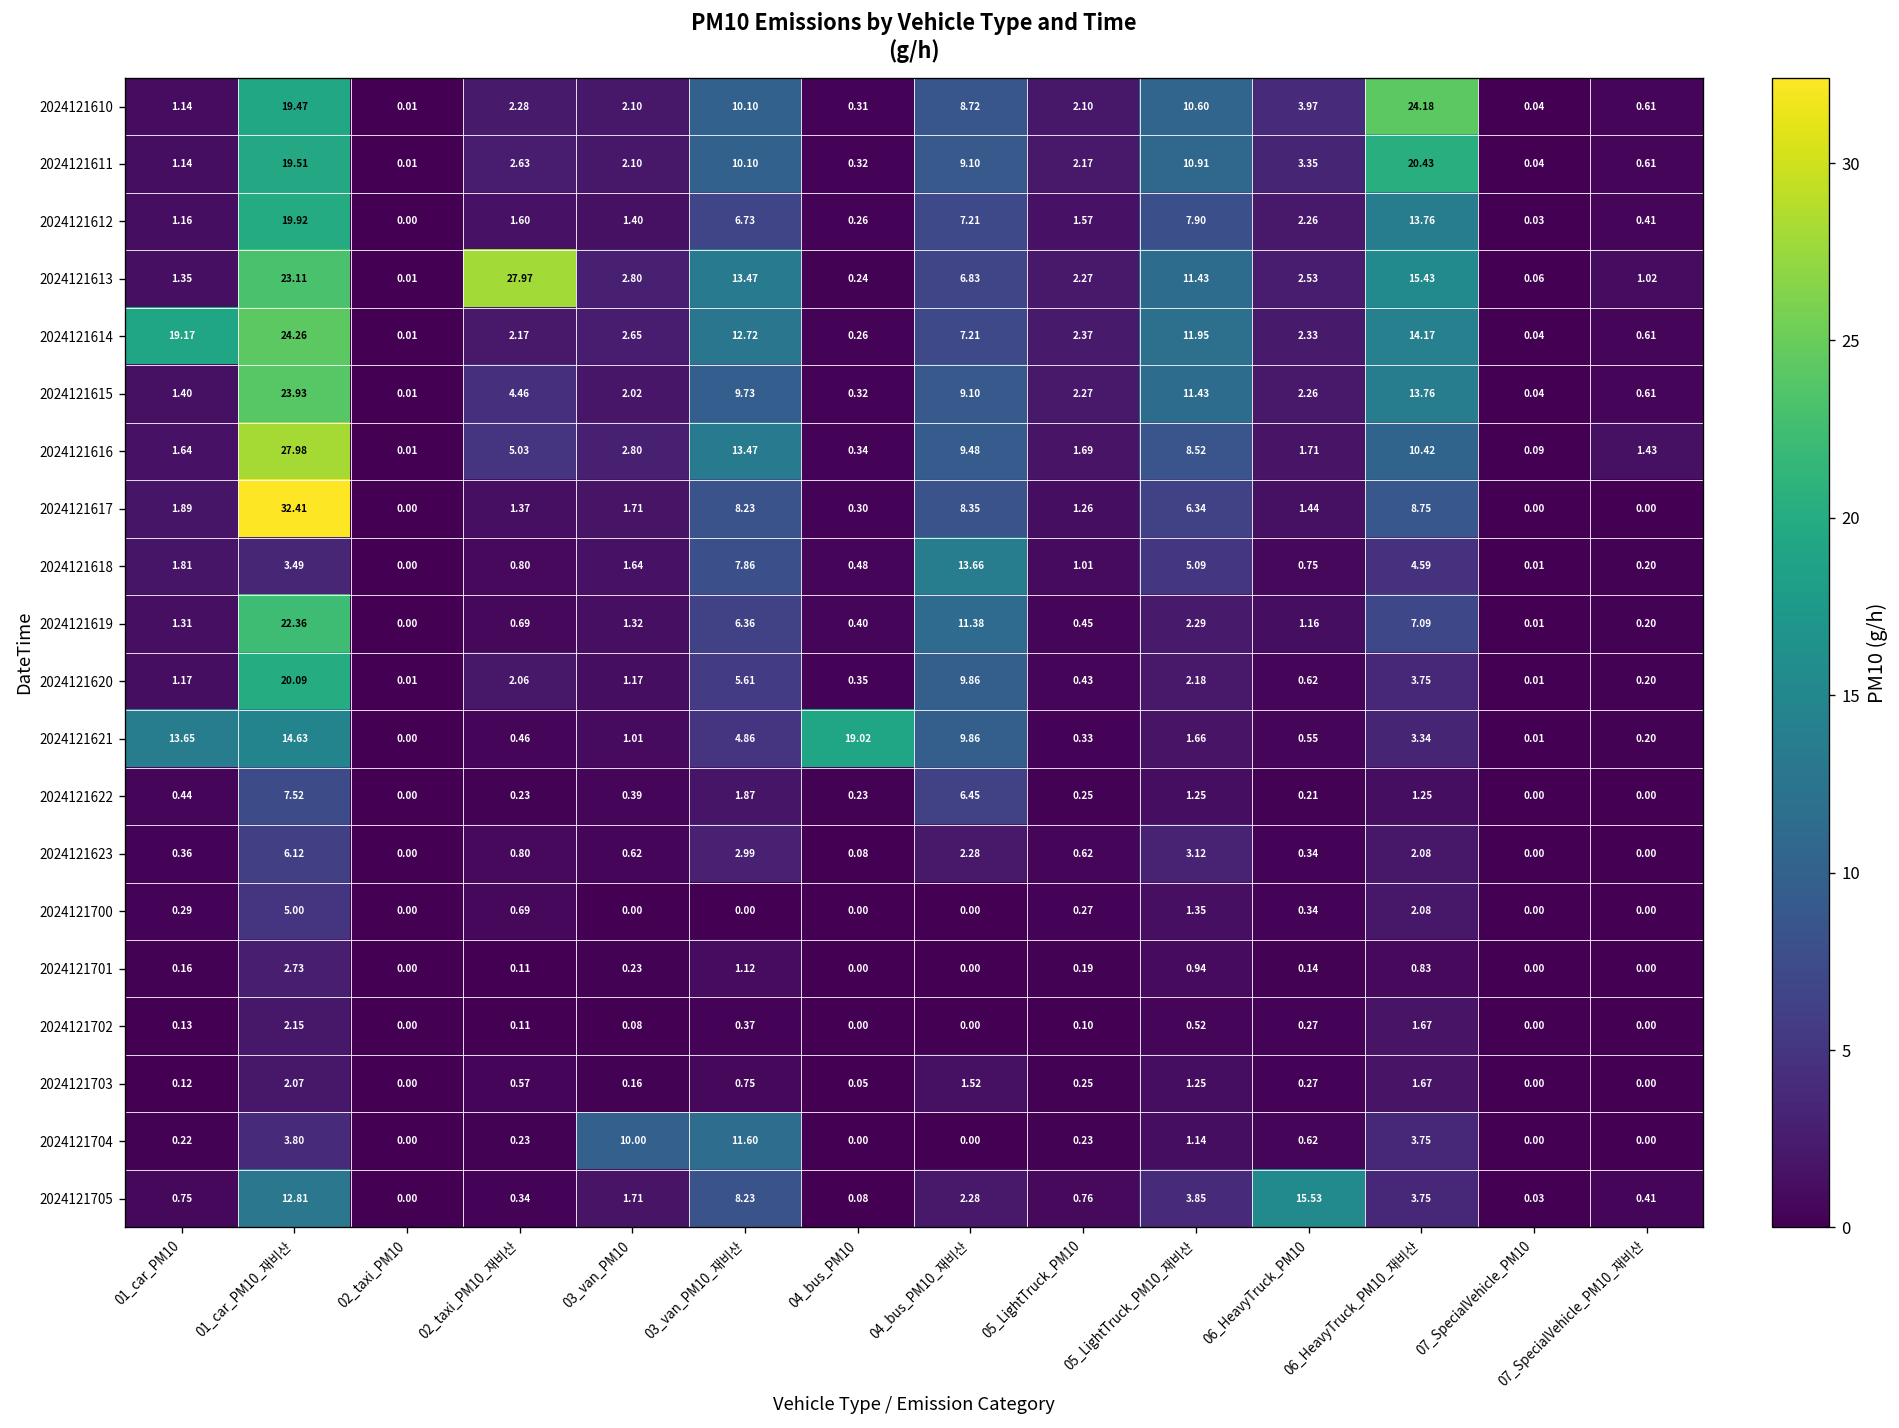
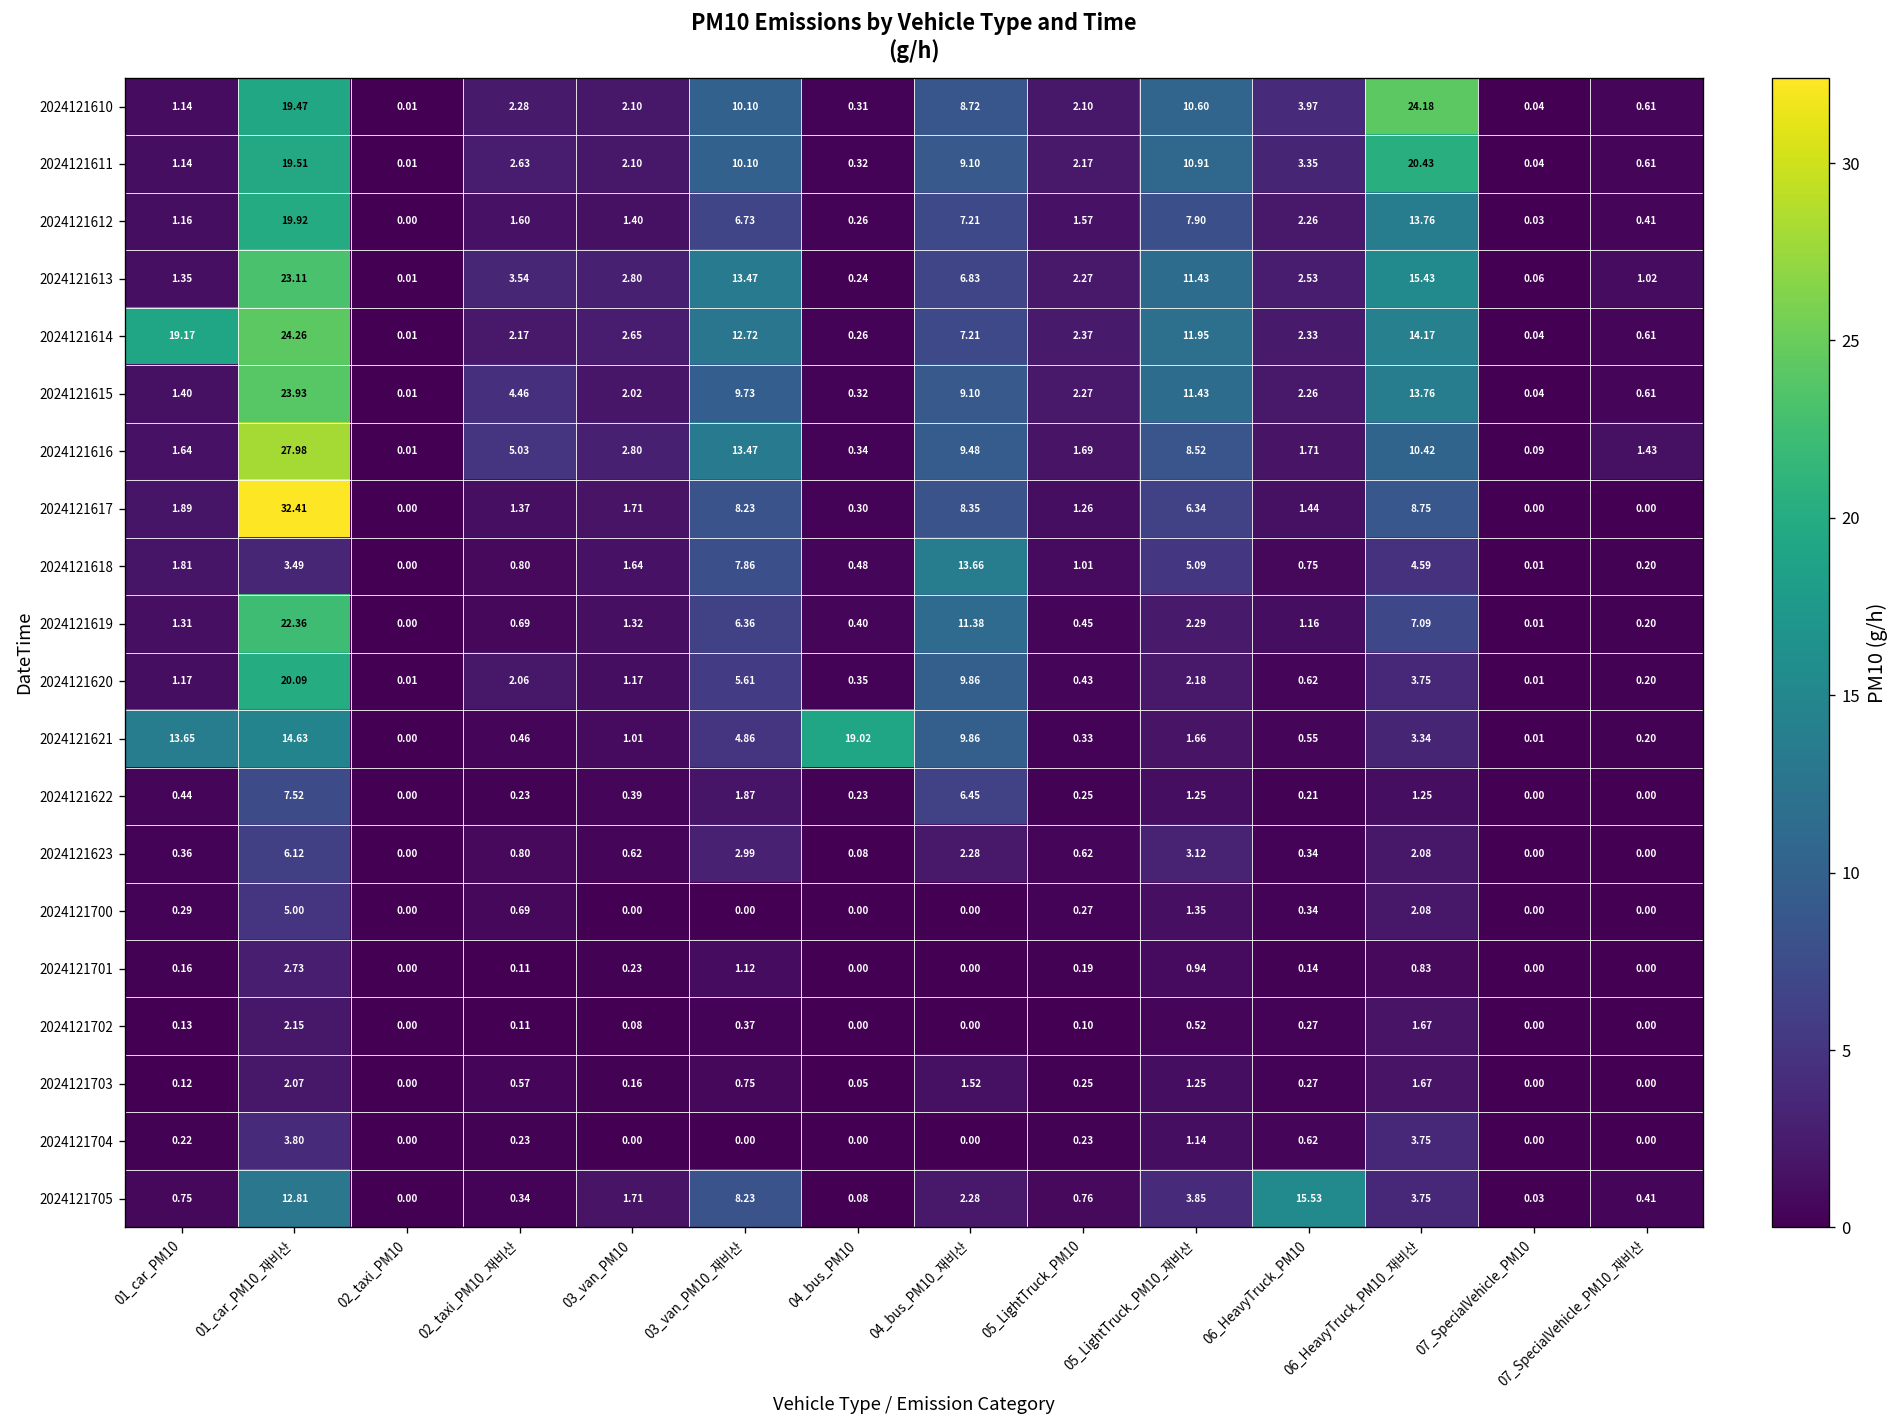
  {
    "2024121613": {
      "01_car_PM10": 1.35,
      "01_car_PM10_재비산": 23.11,
      "02_taxi_PM10": 0.01,
-     "02_taxi_PM10_재비산": 27.97,
+     "02_taxi_PM10_재비산": 3.54,
      "03_van_PM10": 2.80,
      "03_van_PM10_재비산": 13.47,
      "04_bus_PM10": 0.24,
      "04_bus_PM10_재비산": 6.83,
      "05_LightTruck_PM10": 2.27,
      "05_LightTruck_PM10_재비산": 11.43,
      "06_HeavyTruck_PM10": 2.53,
      "06_HeavyTruck_PM10_재비산": 15.43,
      "07_SpecialVehicle_PM10": 0.06,
      "07_SpecialVehicle_PM10_재비산": 1.02
    },
    "2024121704": {
      "01_car_PM10": 0.22,
      "01_car_PM10_재비산": 3.80,
      "02_taxi_PM10": 0.00,
      "02_taxi_PM10_재비산": 0.23,
-     "03_van_PM10": 10.00,
-     "03_van_PM10_재비산": 11.60,
+     "03_van_PM10": 0.00,
+     "03_van_PM10_재비산": 0.00,
      "04_bus_PM10": 0.00,
      "04_bus_PM10_재비산": 0.00,
      "05_LightTruck_PM10": 0.23,
      "05_LightTruck_PM10_재비산": 1.14,
      "06_HeavyTruck_PM10": 0.62,
      "06_HeavyTruck_PM10_재비산": 3.75,
      "07_SpecialVehicle_PM10": 0.00,
      "07_SpecialVehicle_PM10_재비산": 0.00
    }
  }
